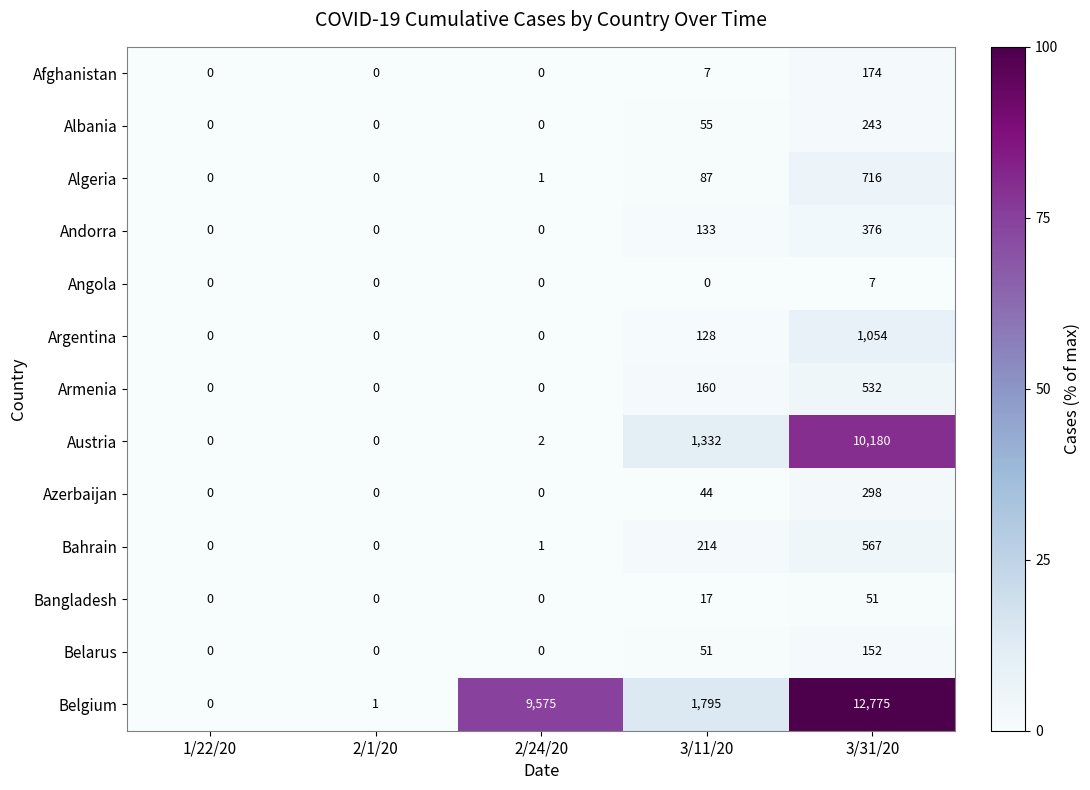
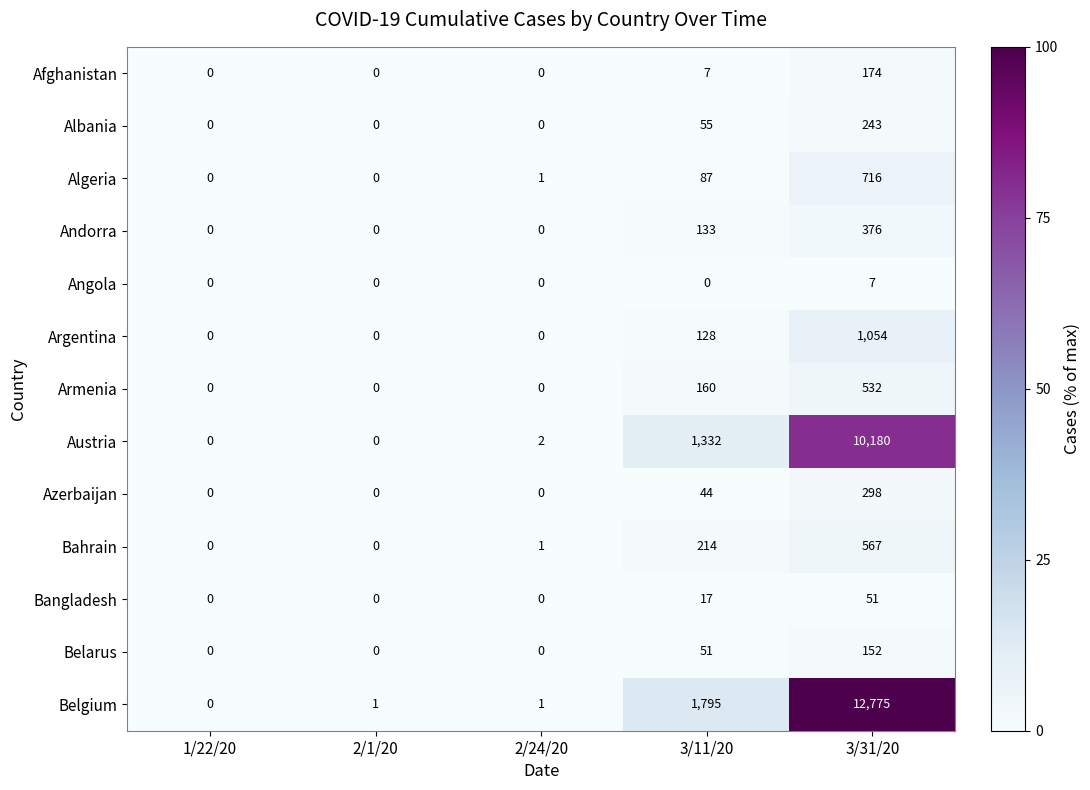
  {
    "Afghanistan": {
      "1/22/20": "0",
      "2/1/20": "0",
      "2/24/20": "0",
      "3/11/20": "7",
      "3/31/20": "174"
    },
    "Albania": {
      "1/22/20": "0",
      "2/1/20": "0",
      "2/24/20": "0",
      "3/11/20": "55",
      "3/31/20": "243"
    },
    "Algeria": {
      "1/22/20": "0",
      "2/1/20": "0",
      "2/24/20": "1",
      "3/11/20": "87",
      "3/31/20": "716"
    },
    "Andorra": {
      "1/22/20": "0",
      "2/1/20": "0",
      "2/24/20": "0",
      "3/11/20": "133",
      "3/31/20": "376"
    },
    "Angola": {
      "1/22/20": "0",
      "2/1/20": "0",
      "2/24/20": "0",
      "3/11/20": "0",
      "3/31/20": "7"
    },
    "Argentina": {
      "1/22/20": "0",
      "2/1/20": "0",
      "2/24/20": "0",
      "3/11/20": "128",
      "3/31/20": "1,054"
    },
    "Armenia": {
      "1/22/20": "0",
      "2/1/20": "0",
      "2/24/20": "0",
      "3/11/20": "160",
      "3/31/20": "532"
    },
    "Austria": {
      "1/22/20": "0",
      "2/1/20": "0",
      "2/24/20": "2",
      "3/11/20": "1,332",
      "3/31/20": "10,180"
    },
    "Azerbaijan": {
      "1/22/20": "0",
      "2/1/20": "0",
      "2/24/20": "0",
      "3/11/20": "44",
      "3/31/20": "298"
    },
    "Bahrain": {
      "1/22/20": "0",
      "2/1/20": "0",
      "2/24/20": "1",
      "3/11/20": "214",
      "3/31/20": "567"
    },
    "Bangladesh": {
      "1/22/20": "0",
      "2/1/20": "0",
      "2/24/20": "0",
      "3/11/20": "17",
      "3/31/20": "51"
    },
    "Belarus": {
      "1/22/20": "0",
      "2/1/20": "0",
      "2/24/20": "0",
      "3/11/20": "51",
      "3/31/20": "152"
    },
    "Belgium": {
      "1/22/20": "0",
      "2/1/20": "1",
-     "2/24/20": "9,575",
+     "2/24/20": "1",
      "3/11/20": "1,795",
      "3/31/20": "12,775"
    }
  }
